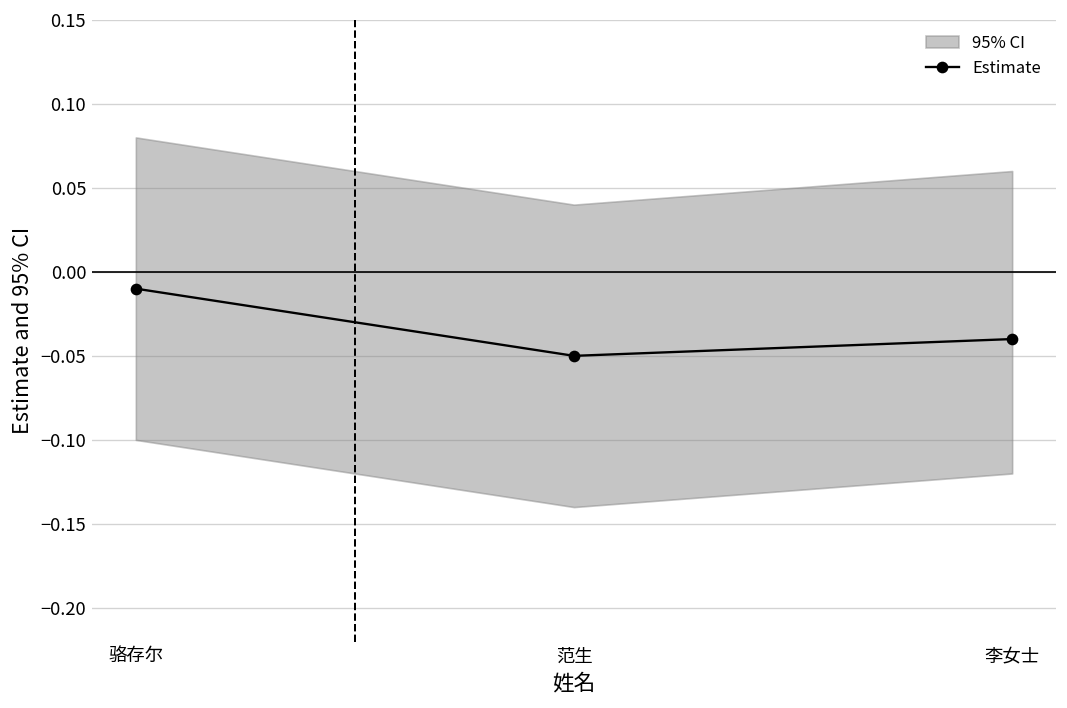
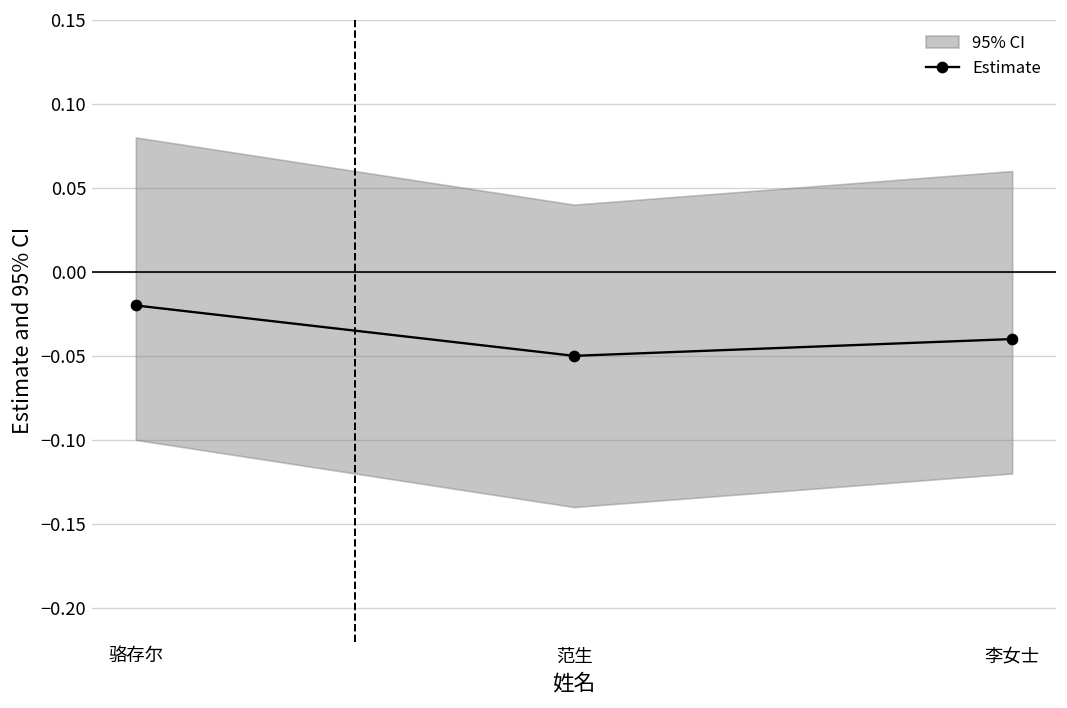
  {
    "Estimate": {
-     "骆存尔": -0.01,
+     "骆存尔": -0.02,
      "范生": -0.05,
      "李女士": -0.04
    }
  }
